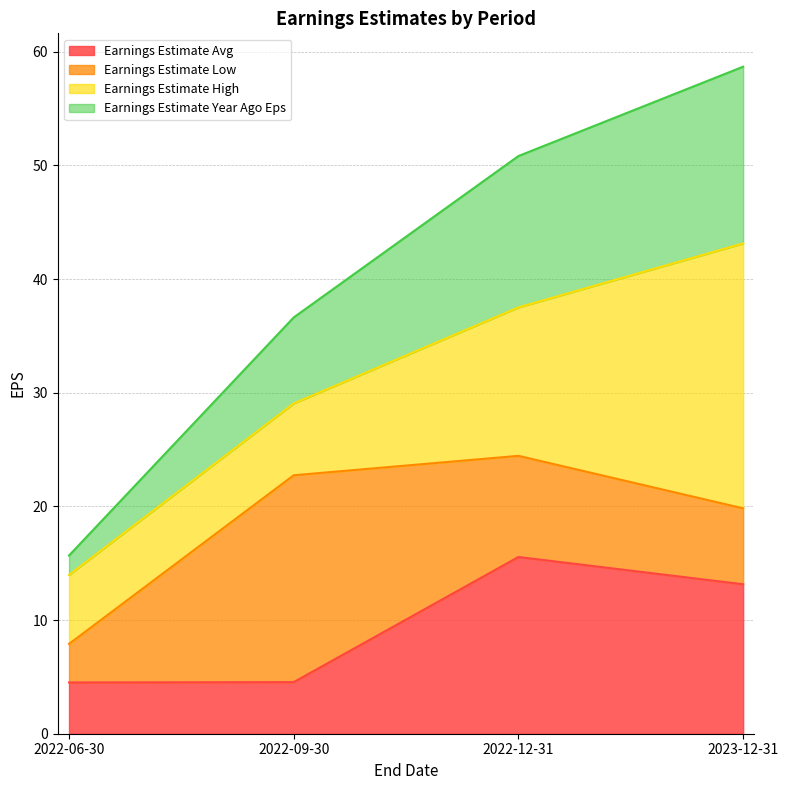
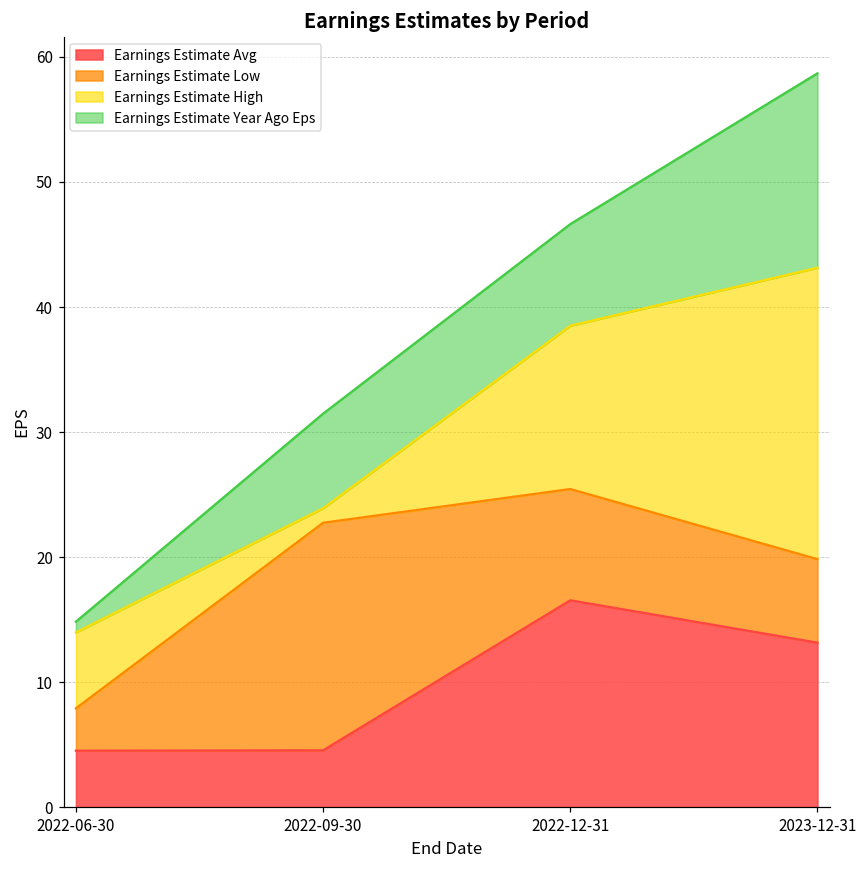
  {
    "Earnings Estimate Avg": {
      "2022-06-30": 4.5,
      "2022-09-30": 4.5,
-     "2022-12-31": 15.6,
+     "2022-12-31": 16.5,
      "2023-12-31": 13.2
    },
    "Earnings Estimate Low": {
      "2022-06-30": 3.4,
      "2022-09-30": 18.2,
      "2022-12-31": 8.9,
      "2023-12-31": 6.7
    },
    "Earnings Estimate High": {
      "2022-06-30": 6.1,
-     "2022-09-30": 6.3,
+     "2022-09-30": 1.2,
      "2022-12-31": 13.1,
      "2023-12-31": 23.3
    },
    "Earnings Estimate Year Ago Eps": {
-     "2022-06-30": 1.7,
+     "2022-06-30": 0.9,
      "2022-09-30": 7.6,
-     "2022-12-31": 13.3,
+     "2022-12-31": 8.1,
      "2023-12-31": 15.5
    }
  }
